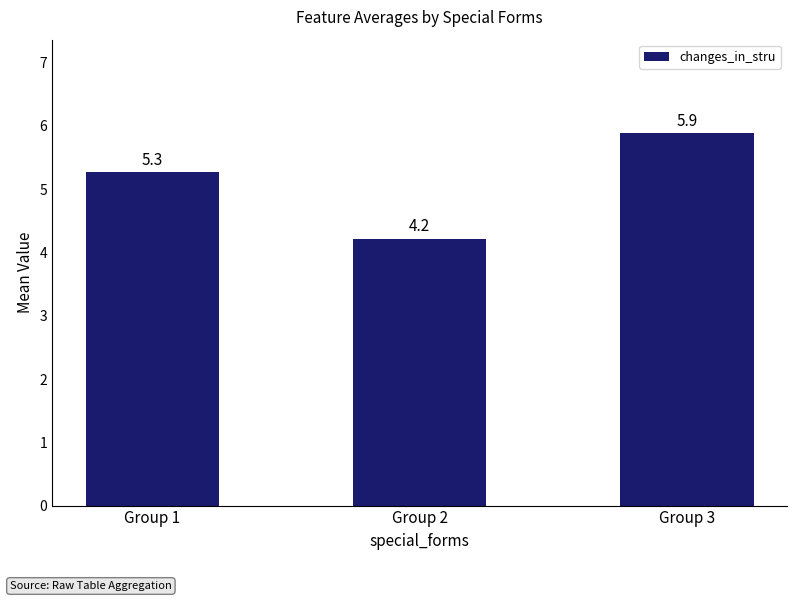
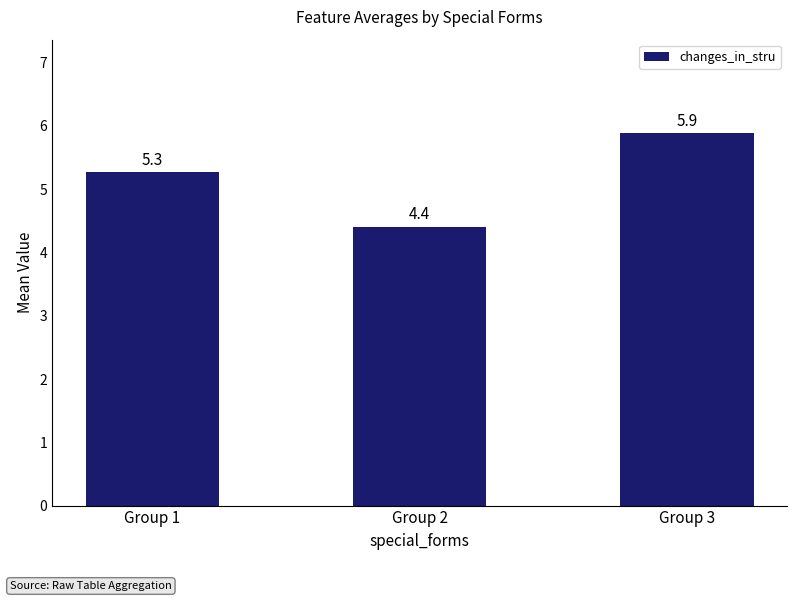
  {
    "Group 1": 5.3,
-   "Group 2": 4.2,
+   "Group 2": 4.4,
    "Group 3": 5.9
  }
